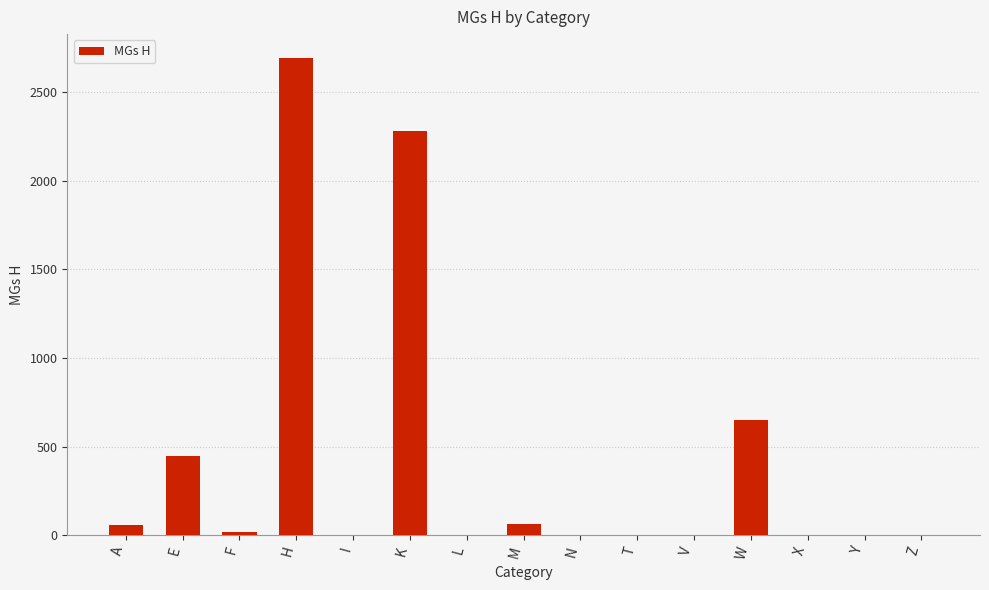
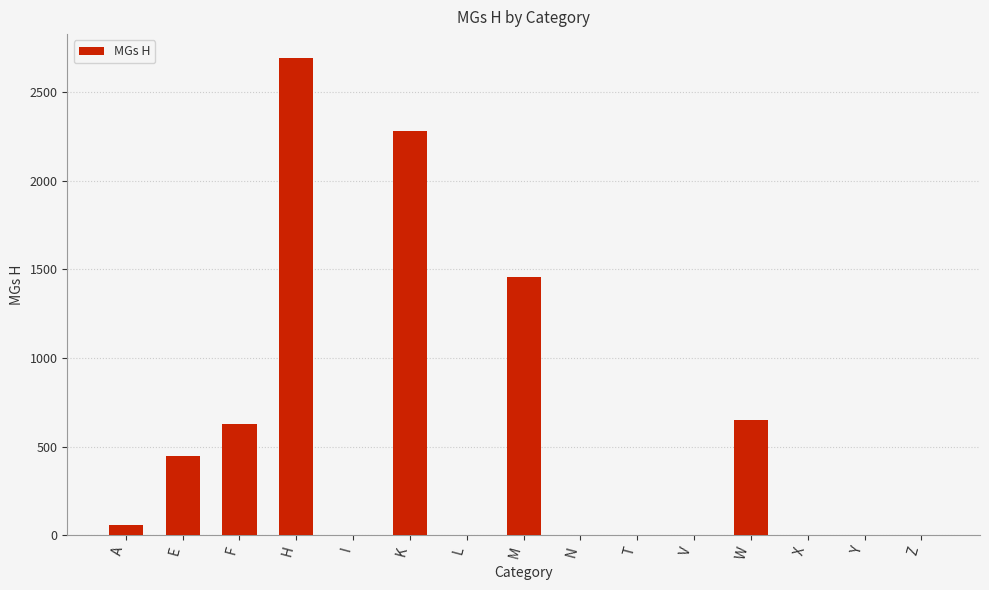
  {
    "A": 60,
    "E": 450,
-   "F": 20,
+   "F": 630,
    "H": 2690,
    "I": 0,
    "K": 2280,
    "L": 0,
-   "M": 60,
+   "M": 1460,
    "N": 0,
    "T": 0,
    "V": 0,
    "W": 650,
    "X": 0,
    "Y": 0,
    "Z": 0
  }
